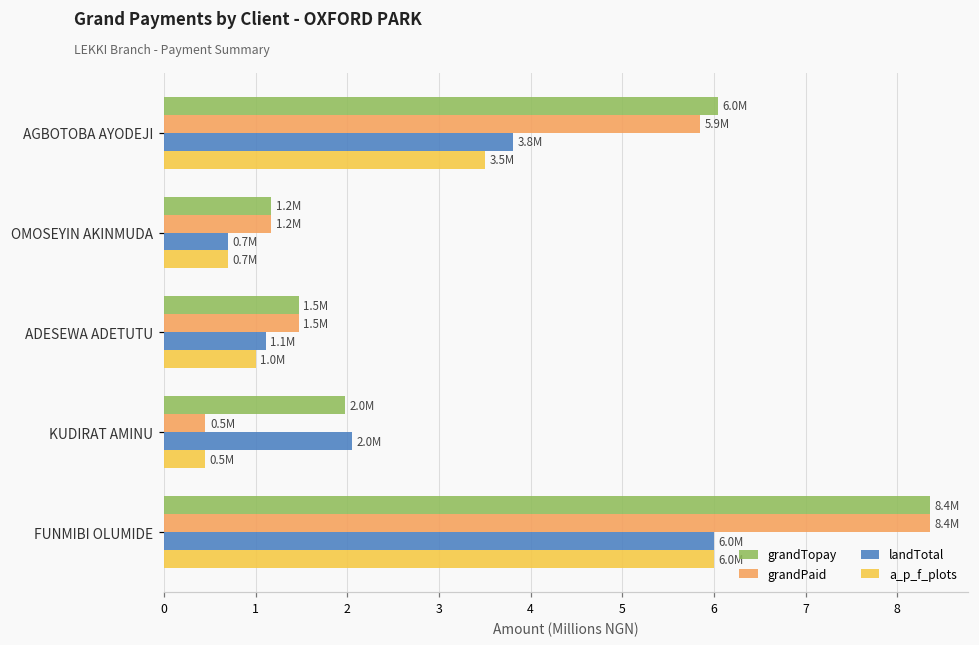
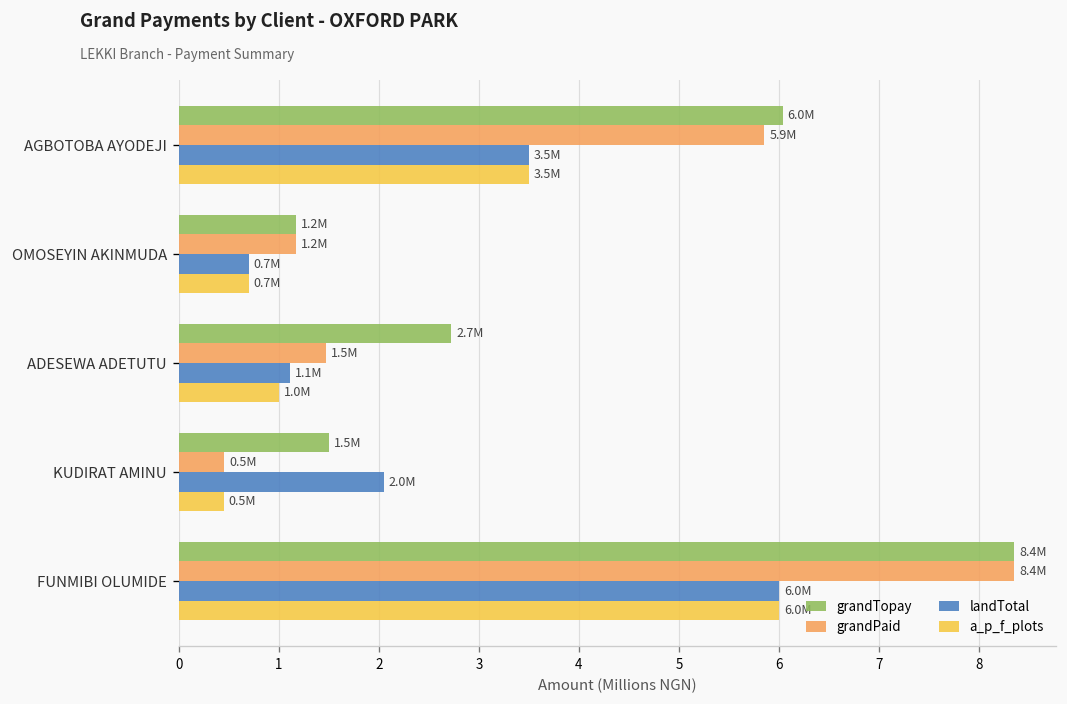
  {
    "grandTopay": {
      "AGBOTOBA AYODEJI": "6.0M",
      "OMOSEYIN AKINMUDA": "1.2M",
-     "ADESEWA ADETUTU": "1.5M",
-     "KUDIRAT AMINU": "2.0M",
+     "ADESEWA ADETUTU": "2.7M",
+     "KUDIRAT AMINU": "1.5M",
      "FUNMIBI OLUMIDE": "8.4M"
    },
    "landTotal": {
-     "AGBOTOBA AYODEJI": "3.8M",
+     "AGBOTOBA AYODEJI": "3.5M",
      "OMOSEYIN AKINMUDA": "0.7M",
      "ADESEWA ADETUTU": "1.1M",
      "KUDIRAT AMINU": "2.0M",
      "FUNMIBI OLUMIDE": "6.0M"
    }
  }
